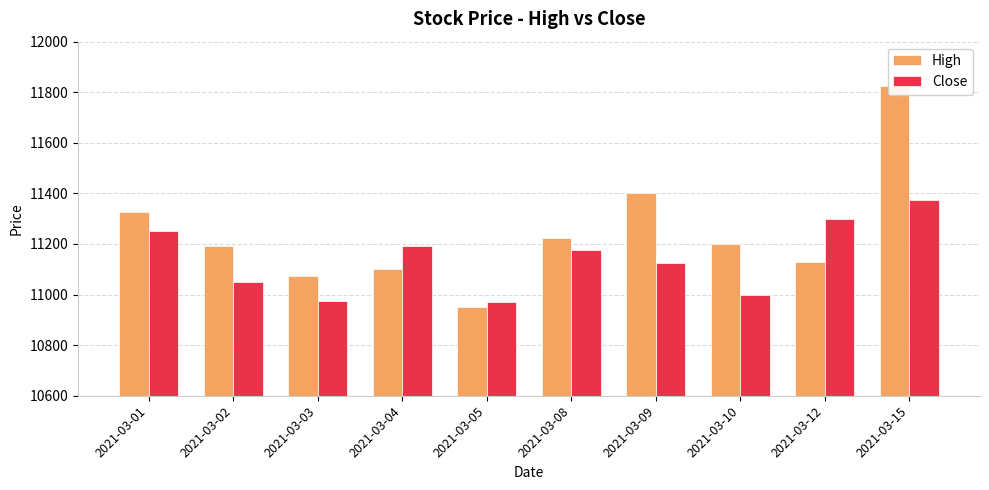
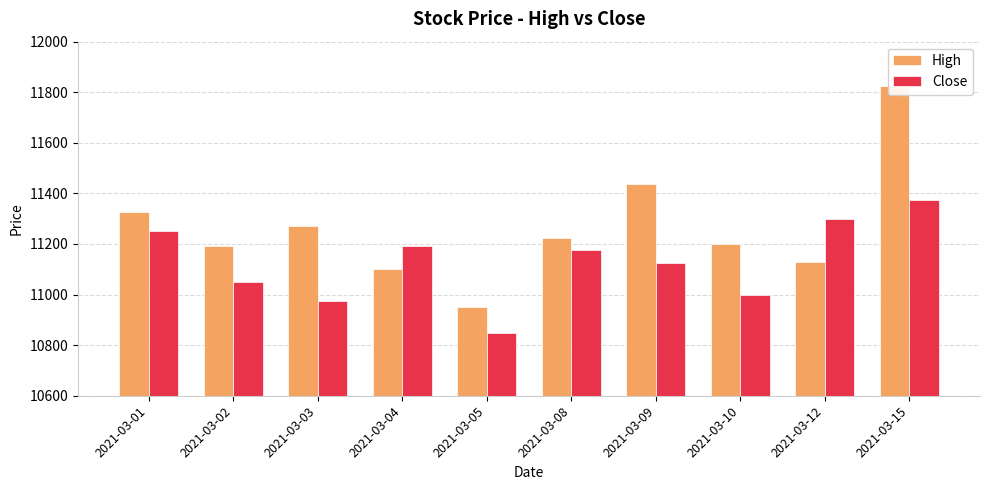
  {
    "High": {
      "2021-03-01": 11330,
      "2021-03-02": 11190,
-     "2021-03-03": 11080,
+     "2021-03-03": 11270,
      "2021-03-04": 11100,
      "2021-03-05": 10950,
      "2021-03-08": 11230,
-     "2021-03-09": 11400,
+     "2021-03-09": 11440,
      "2021-03-10": 11200,
      "2021-03-12": 11130
    },
    "Close": {
      "2021-03-01": 11250,
      "2021-03-02": 11050,
      "2021-03-03": 10980,
      "2021-03-04": 11190,
-     "2021-03-05": 10970,
+     "2021-03-05": 10850,
      "2021-03-08": 11180,
      "2021-03-09": 11130,
      "2021-03-10": 11000,
      "2021-03-12": 11300,
      "2021-03-15": 11380
    }
  }
